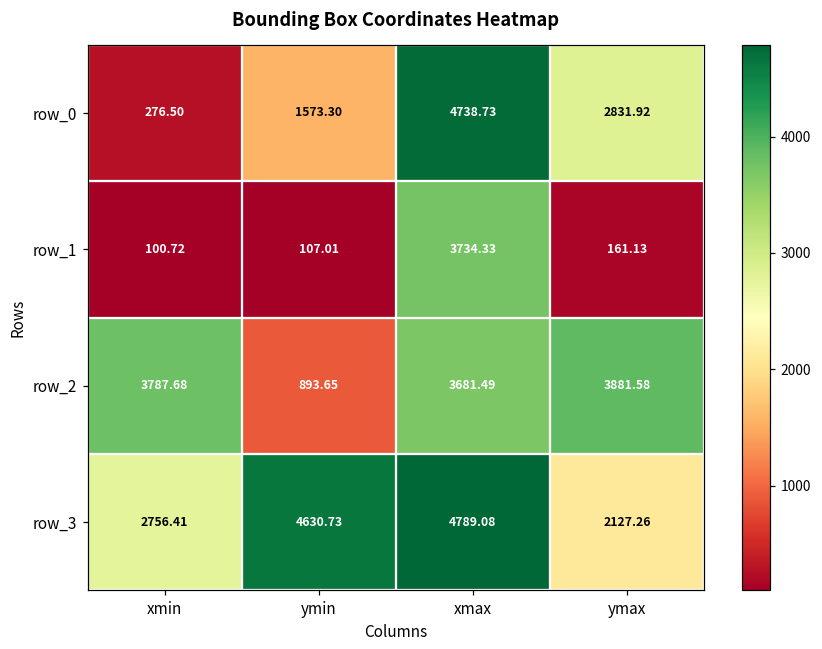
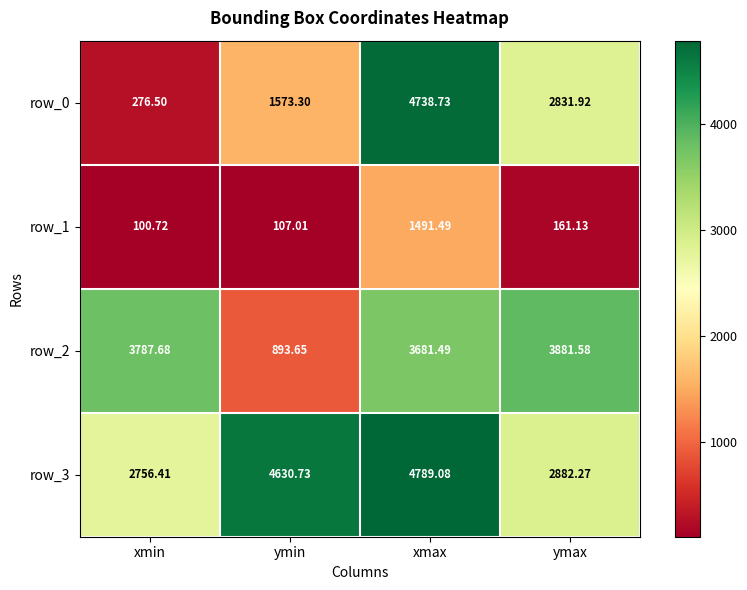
  {
    "row_0": {
      "xmin": 276.50,
      "ymin": 1573.30,
      "xmax": 4738.73,
      "ymax": 2831.92
    },
    "row_1": {
      "xmin": 100.72,
      "ymin": 107.01,
-     "xmax": 3734.33,
+     "xmax": 1491.49,
      "ymax": 161.13
    },
    "row_2": {
      "xmin": 3787.68,
      "ymin": 893.65,
      "xmax": 3681.49,
      "ymax": 3881.58
    },
    "row_3": {
      "xmin": 2756.41,
      "ymin": 4630.73,
      "xmax": 4789.08,
-     "ymax": 2127.26
+     "ymax": 2882.27
    }
  }
